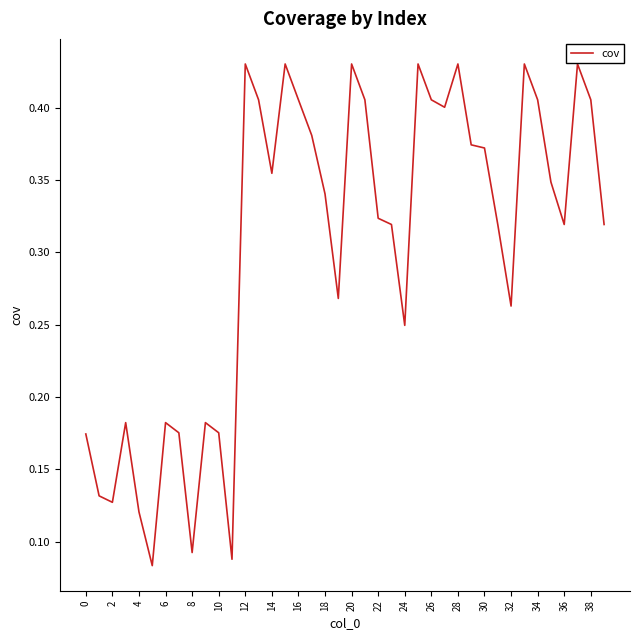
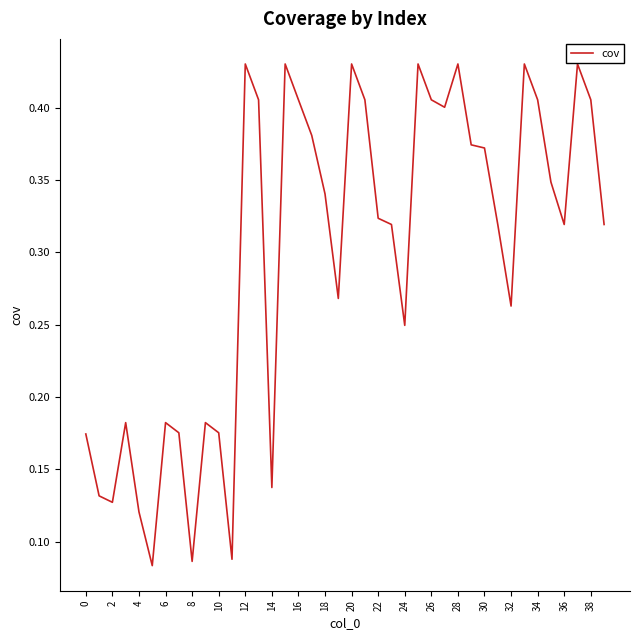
  {
    "0": 0.175,
    "2": 0.127,
    "4": 0.121,
    "6": 0.182,
-   "8": 0.093,
+   "8": 0.087,
    "10": 0.175,
    "12": 0.430,
-   "14": 0.355,
+   "14": 0.138,
    "16": 0.405,
    "18": 0.340,
    "20": 0.430,
    "22": 0.324,
    "24": 0.250,
    "26": 0.405,
    "28": 0.430,
    "30": 0.372,
    "32": 0.263,
    "34": 0.405,
    "36": 0.319,
    "38": 0.405
  }
